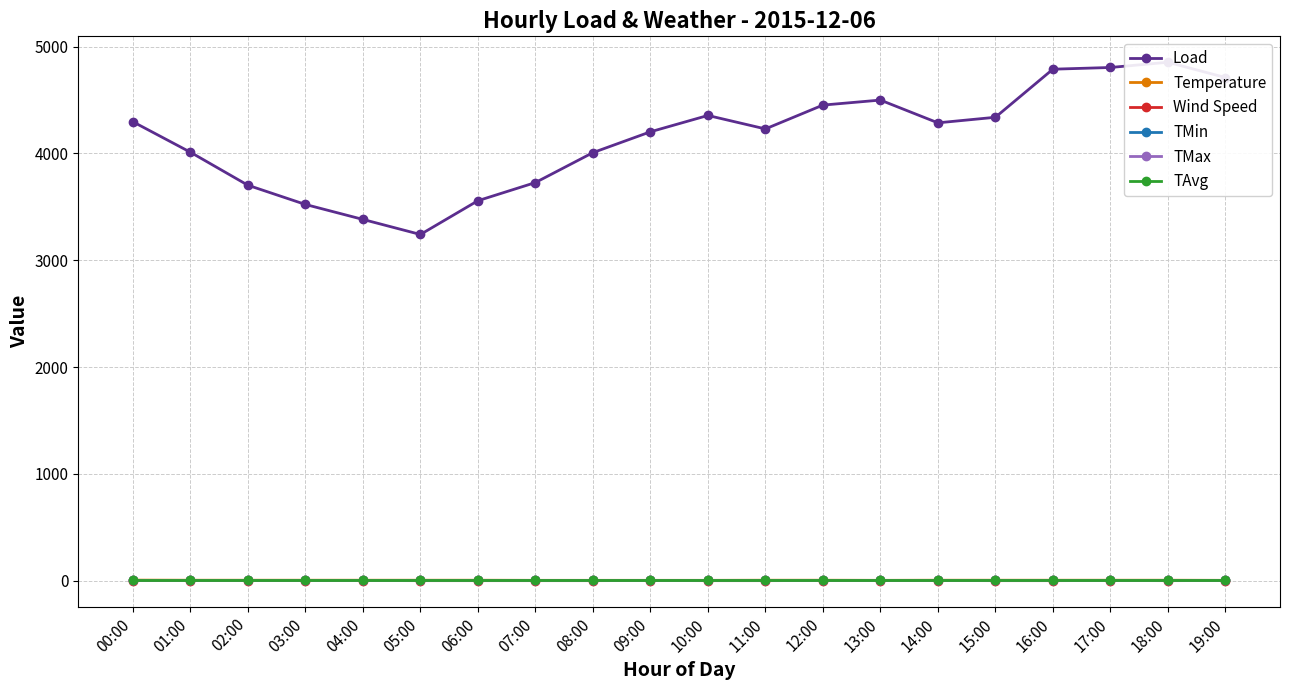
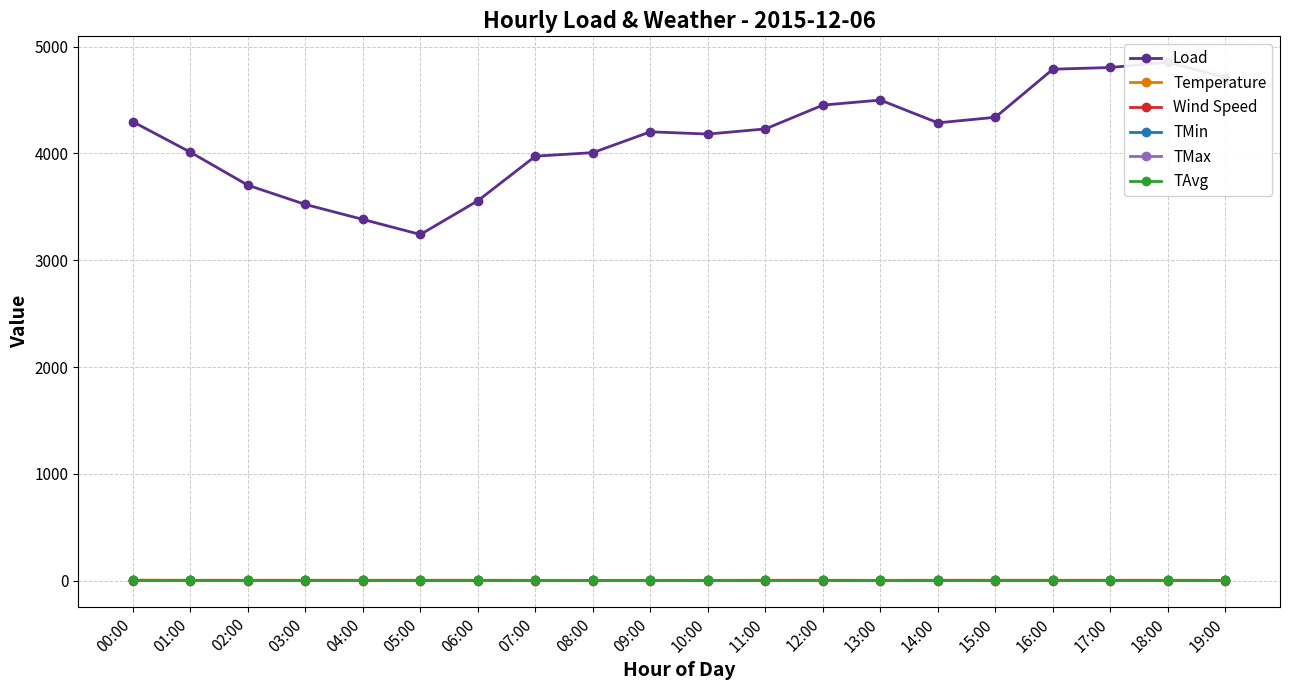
  {
    "Load": {
      "00:00": 4300,
      "01:00": 4010,
      "02:00": 3700,
      "03:00": 3520,
      "04:00": 3380,
      "05:00": 3240,
      "06:00": 3560,
-     "07:00": 3730,
+     "07:00": 3970,
      "08:00": 4010,
      "09:00": 4200,
-     "10:00": 4360,
+     "10:00": 4180,
      "11:00": 4230,
      "12:00": 4450,
      "13:00": 4500,
      "14:00": 4290,
      "15:00": 4340,
      "16:00": 4790,
      "17:00": 4800
    }
  }
